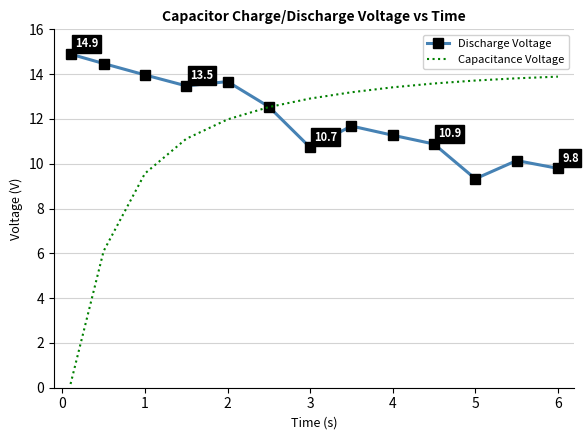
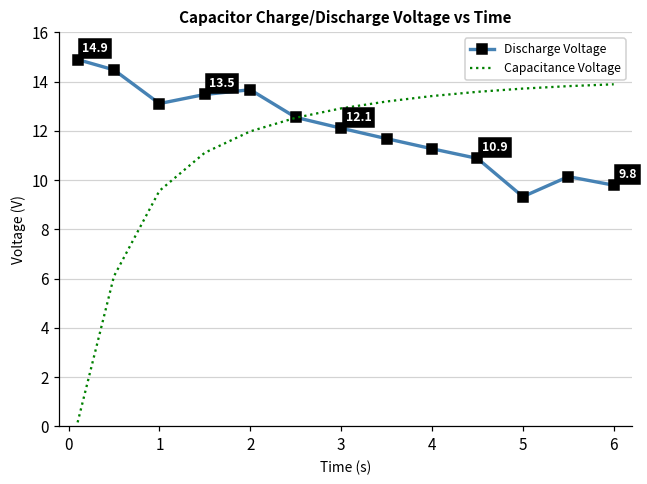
  {
    "Discharge Voltage": {
-     "1": 14.0,
-     "3": 10.7
+     "1": 13.1,
+     "3": 12.1
    },
    "Capacitance Voltage": {
      "1": 9.6,
      "2": 12.0,
      "3": 12.9,
      "4": 13.4,
      "5": 13.7,
      "6": 13.9
    }
  }
